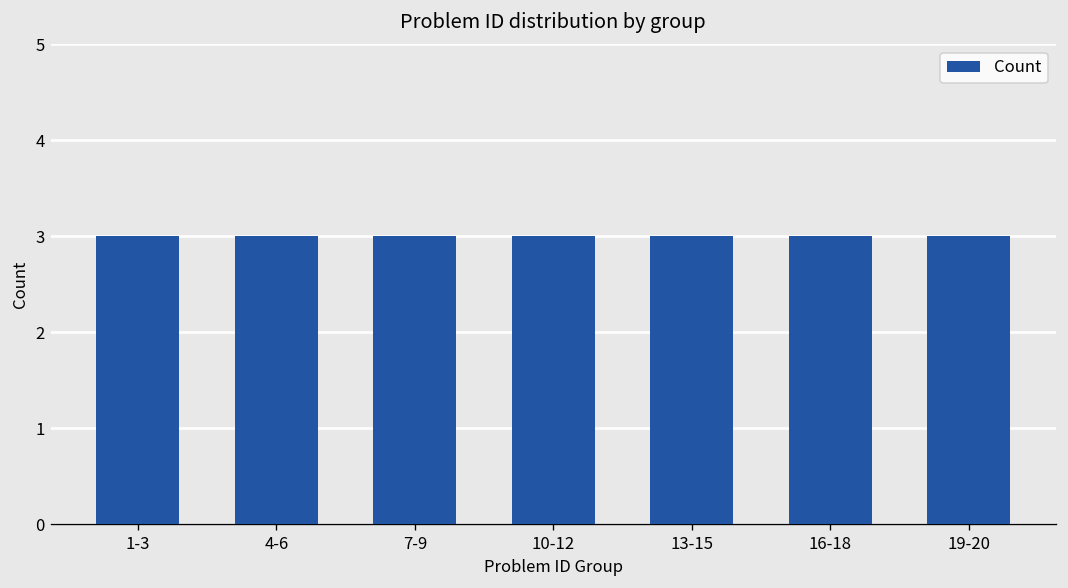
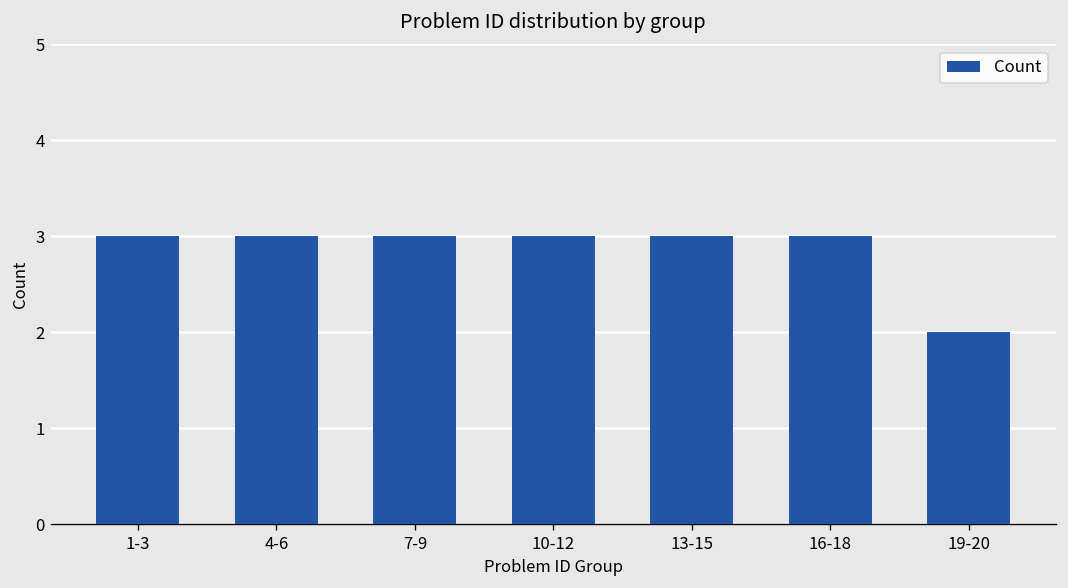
  {
    "1-3": 3,
    "4-6": 3,
    "7-9": 3,
    "10-12": 3,
    "13-15": 3,
    "16-18": 3,
-   "19-20": 3
+   "19-20": 2
  }
